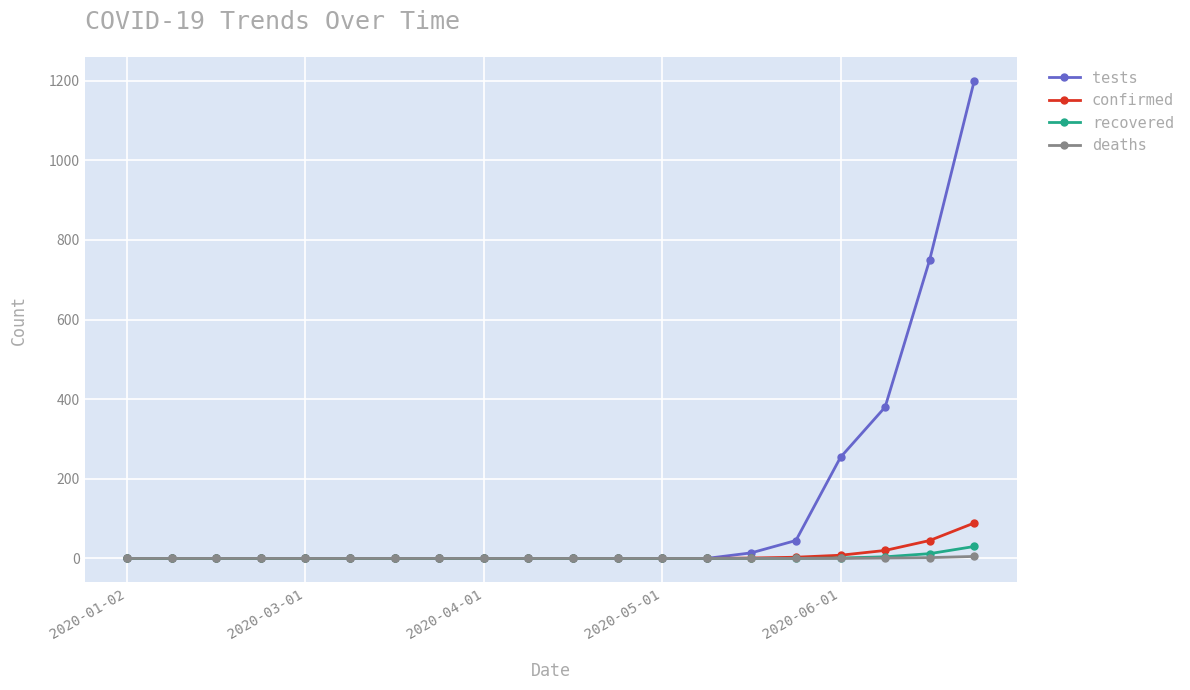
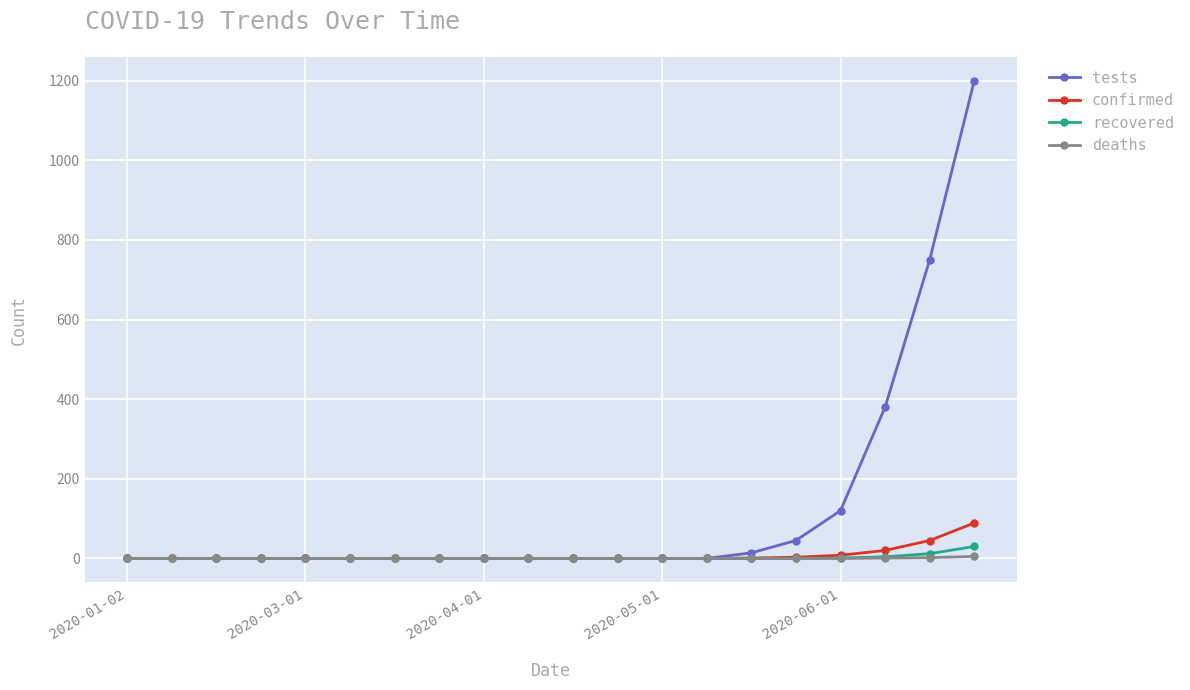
  {
    "tests": {
-     "2020-06-01": 250
+     "2020-06-01": 120
    },
    "confirmed": {
      "2020-06-01": 10
    }
  }
